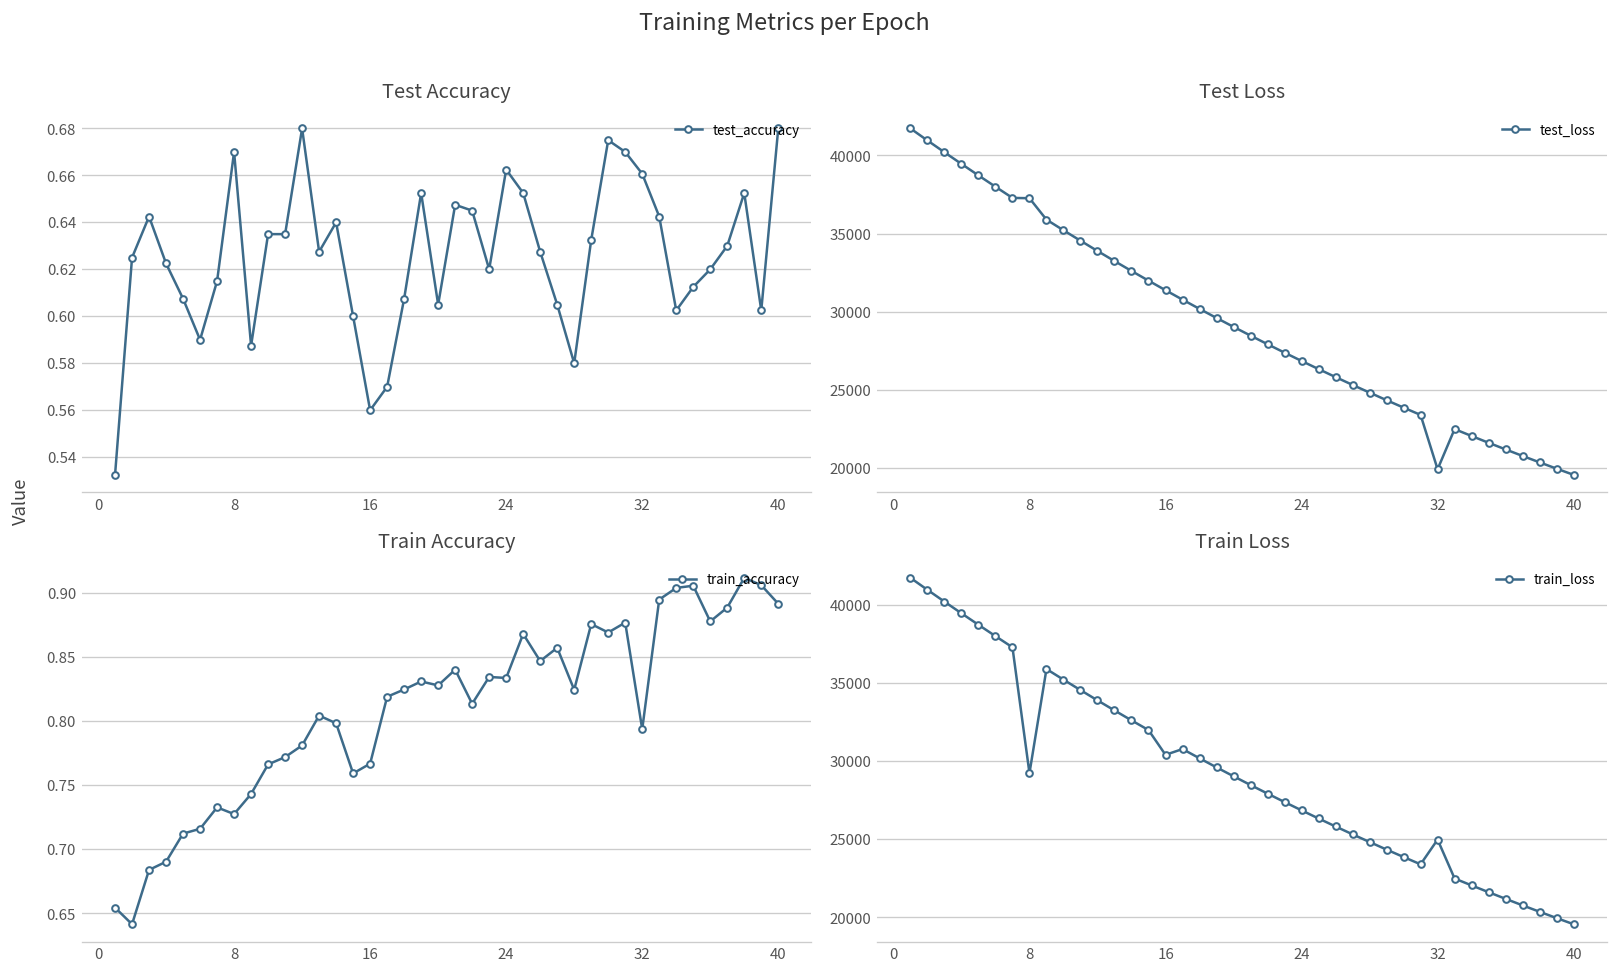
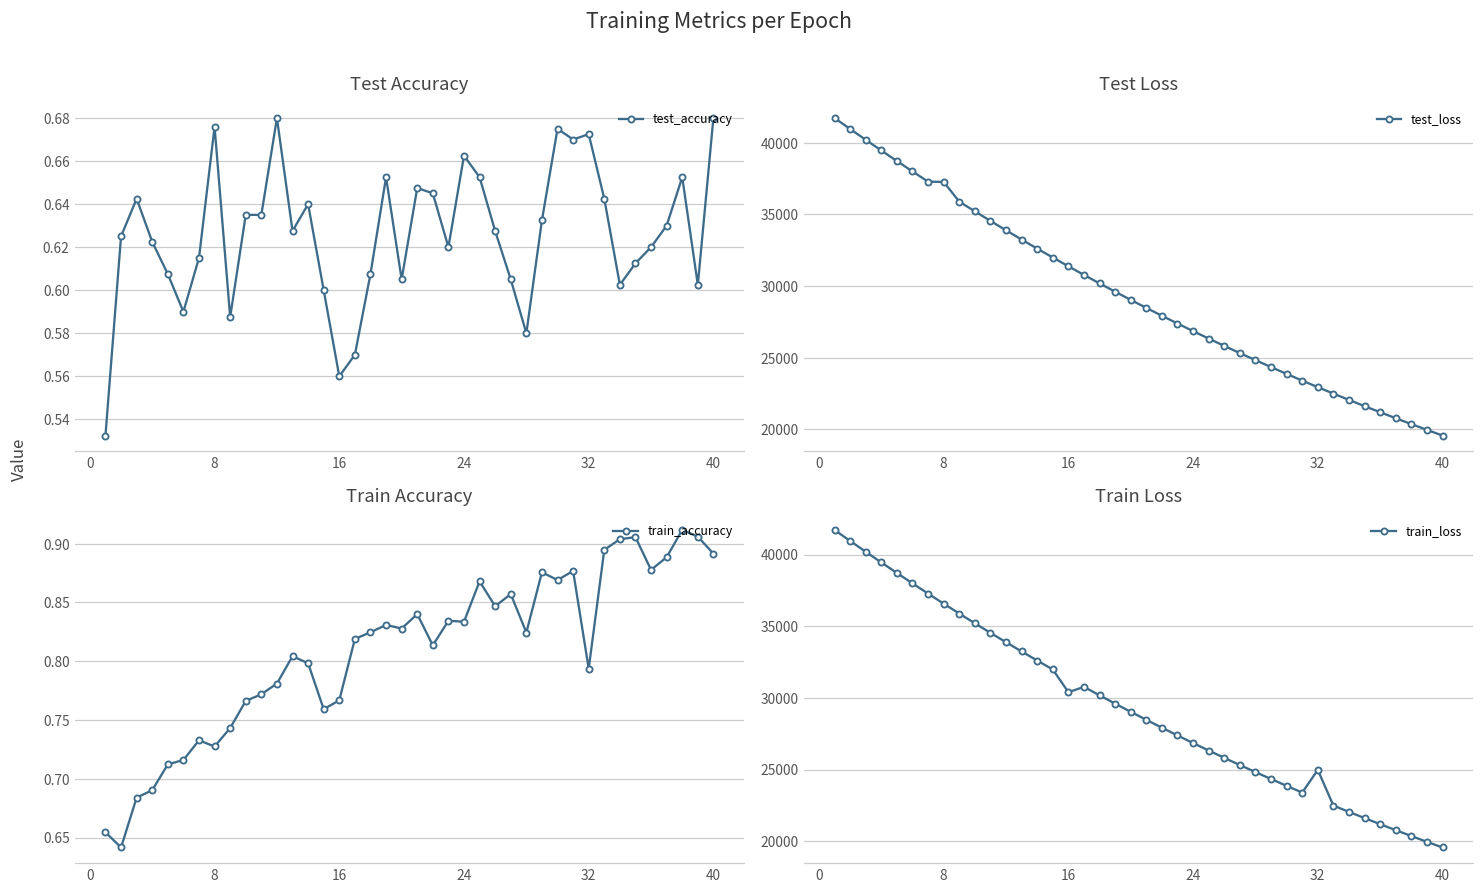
  {
    "Test Accuracy": {
-     "8": 0.670,
+     "8": 0.676,
      "16": 0.560,
      "24": 0.662,
-     "32": 0.661,
+     "32": 0.672,
      "40": 0.680
    },
    "Test Loss": {
      "8": 37300,
      "16": 31400,
      "24": 26900,
-     "32": 19900,
+     "32": 22900,
      "40": 19600
    },
    "Train Accuracy": {
      "8": 0.727,
      "16": 0.767,
      "24": 0.834,
      "32": 0.794,
      "40": 0.891
    },
    "Train Loss": {
-     "8": 29200,
+     "8": 36600,
      "16": 30400,
      "24": 26900,
      "32": 25000,
      "40": 19600
    }
  }
